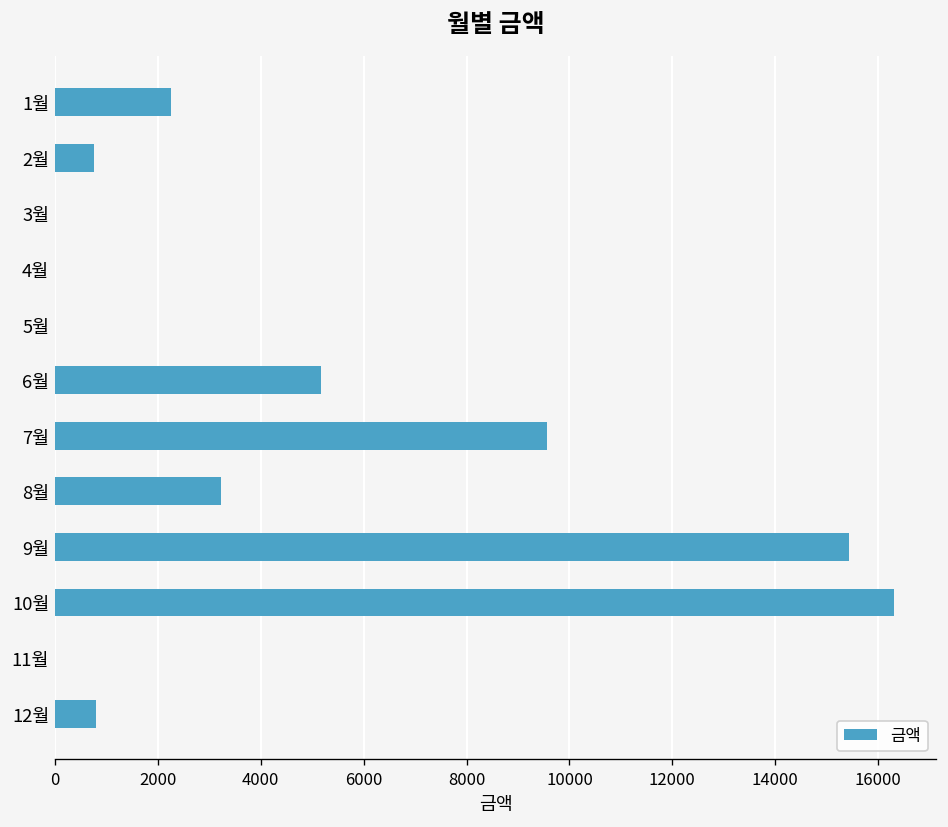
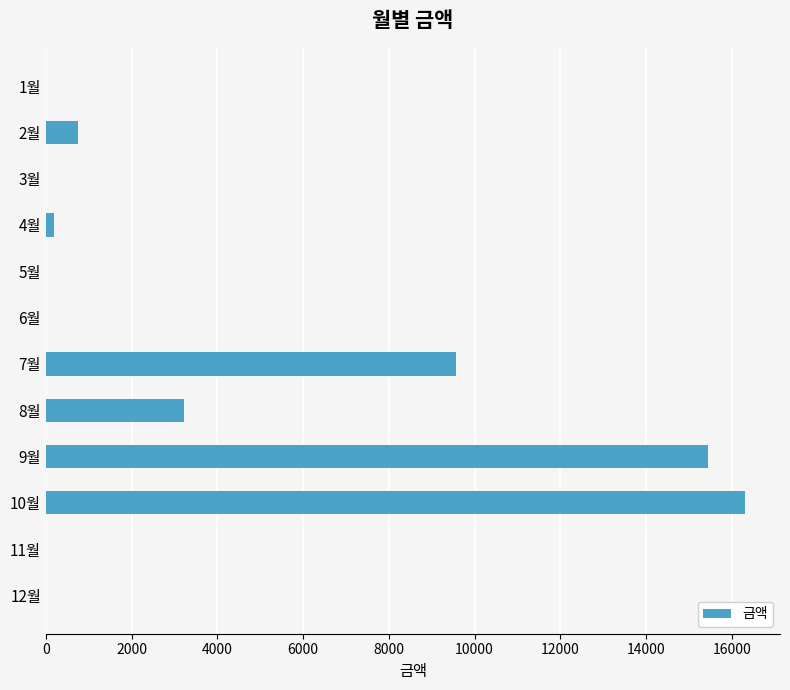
  {
-   "1월": 2300,
+   "1월": 0,
    "2월": 800,
    "3월": 0,
-   "4월": 0,
+   "4월": 200,
    "5월": 0,
-   "6월": 5200,
+   "6월": 0,
    "7월": 9600,
    "8월": 3200,
    "9월": 15400,
    "10월": 16300,
    "11월": 0,
-   "12월": 800
+   "12월": 0
  }
